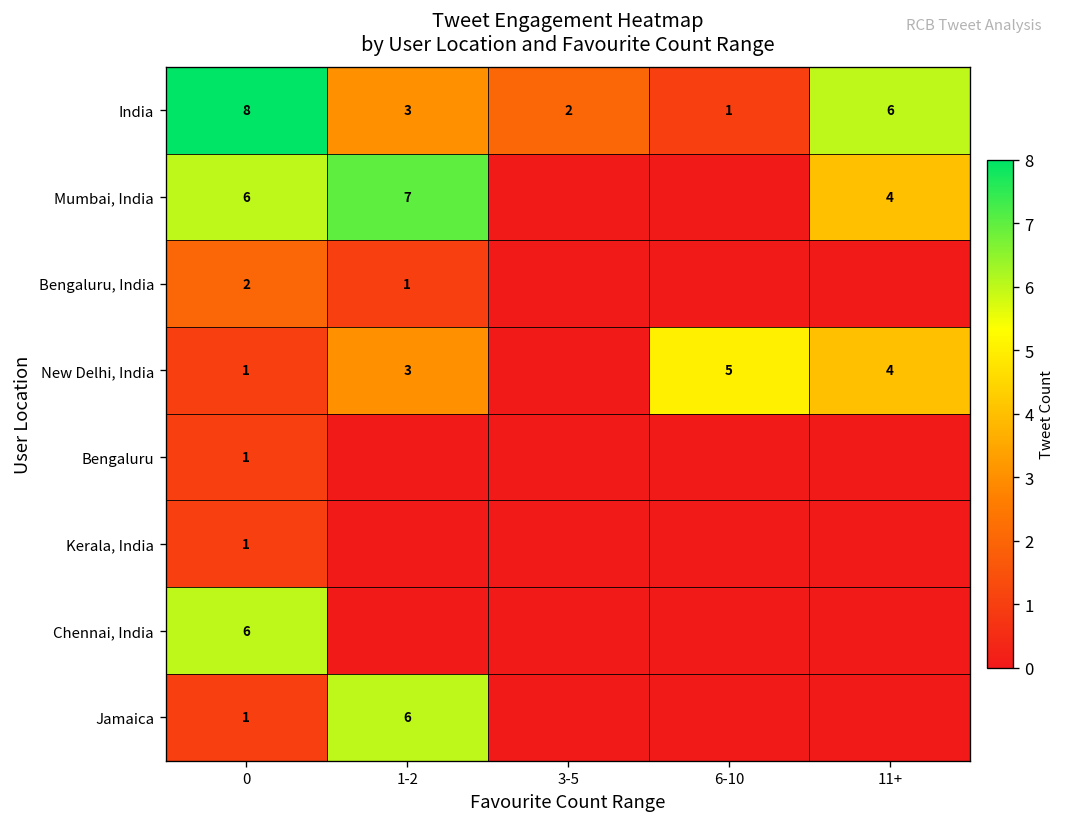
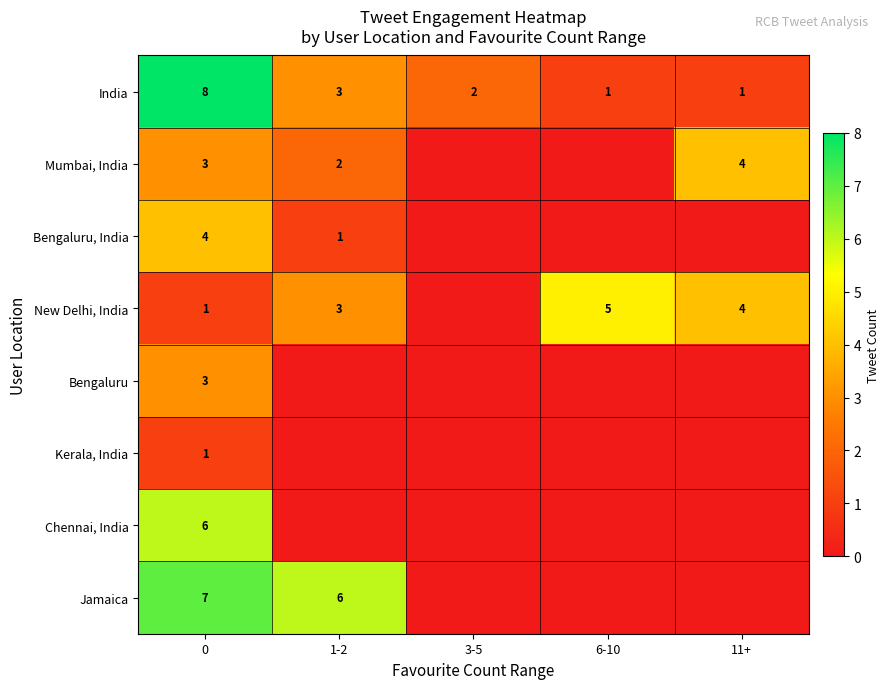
  {
    "India": {
      "0": 8,
      "1-2": 3,
      "3-5": 2,
      "6-10": 1,
-     "11+": 6
+     "11+": 1
    },
    "Mumbai, India": {
-     "0": 6,
-     "1-2": 7,
+     "0": 3,
+     "1-2": 2,
      "11+": 4
    },
    "Bengaluru, India": {
-     "0": 2,
+     "0": 4,
      "1-2": 1
    },
    "New Delhi, India": {
      "0": 1,
      "1-2": 3,
      "6-10": 5,
      "11+": 4
    },
    "Bengaluru": {
-     "0": 1
+     "0": 3
    },
    "Kerala, India": {
      "0": 1
    },
    "Chennai, India": {
      "0": 6
    },
    "Jamaica": {
-     "0": 1,
+     "0": 7,
      "1-2": 6
    }
  }
